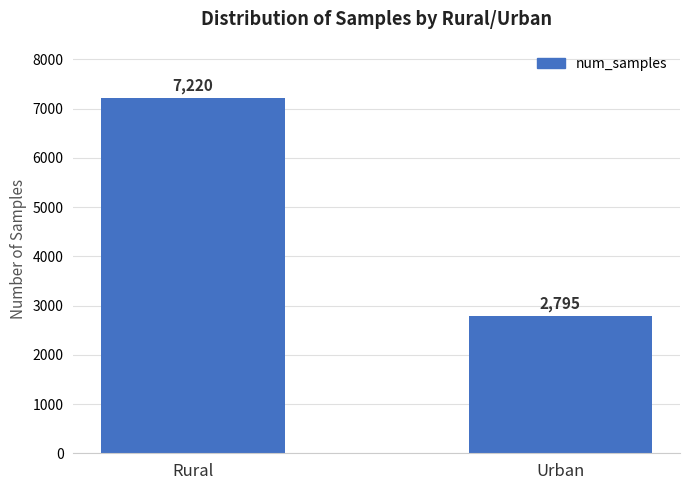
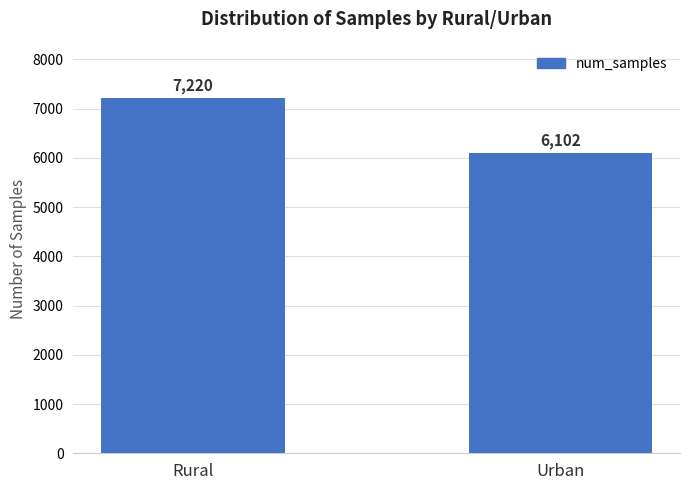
  {
    "Rural": "7,220",
-   "Urban": "2,795"
+   "Urban": "6,102"
  }
